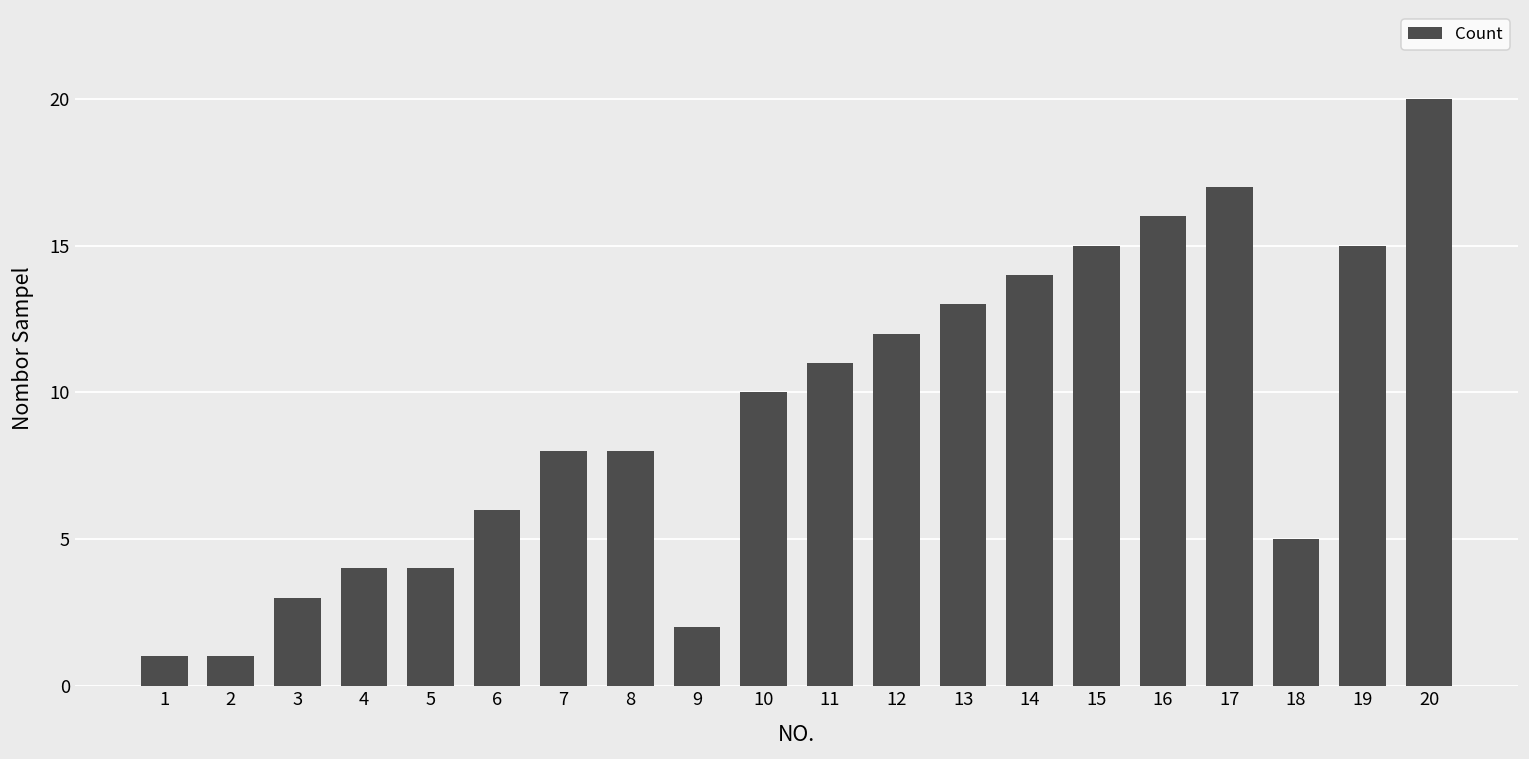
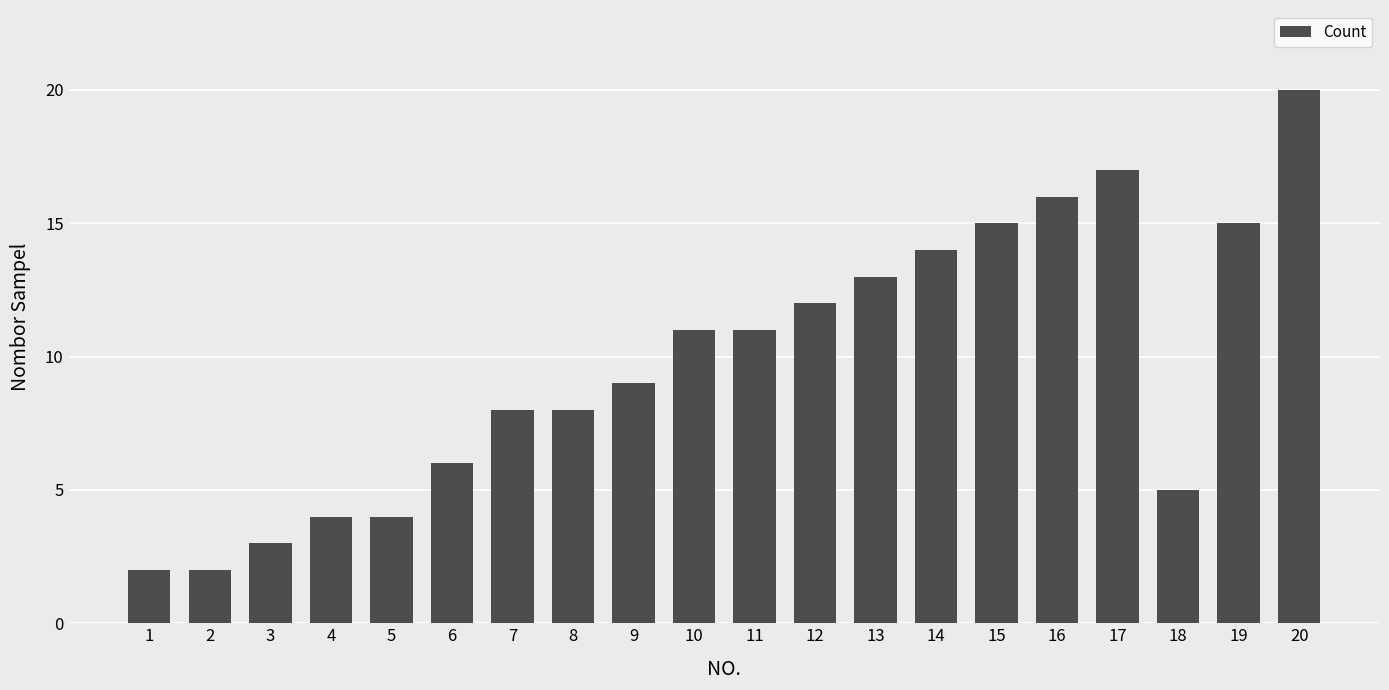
  {
-   "1": 1,
-   "2": 1,
+   "1": 2,
+   "2": 2,
    "3": 3,
    "4": 4,
    "5": 4,
    "6": 6,
    "7": 8,
    "8": 8,
-   "9": 2,
-   "10": 10,
+   "9": 9,
+   "10": 11,
    "11": 11,
    "12": 12,
    "13": 13,
    "14": 14,
    "15": 15,
    "16": 16,
    "17": 17,
    "18": 5,
    "19": 15,
    "20": 20
  }
